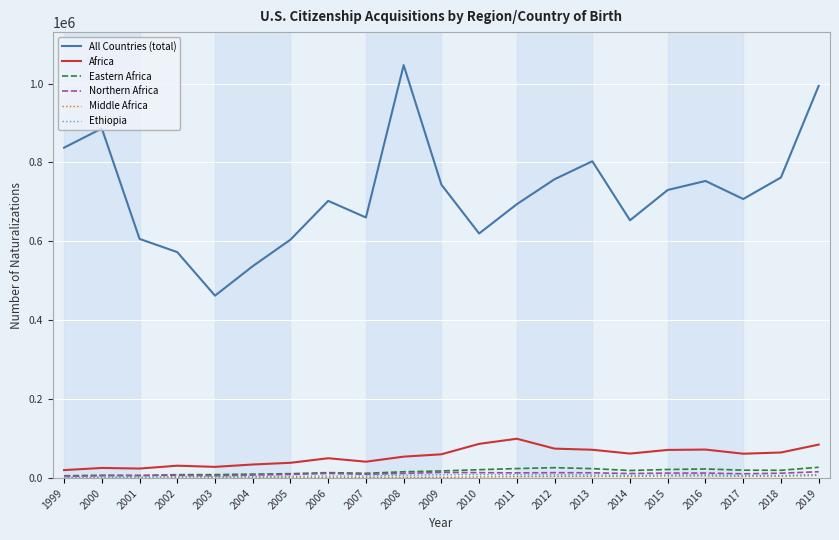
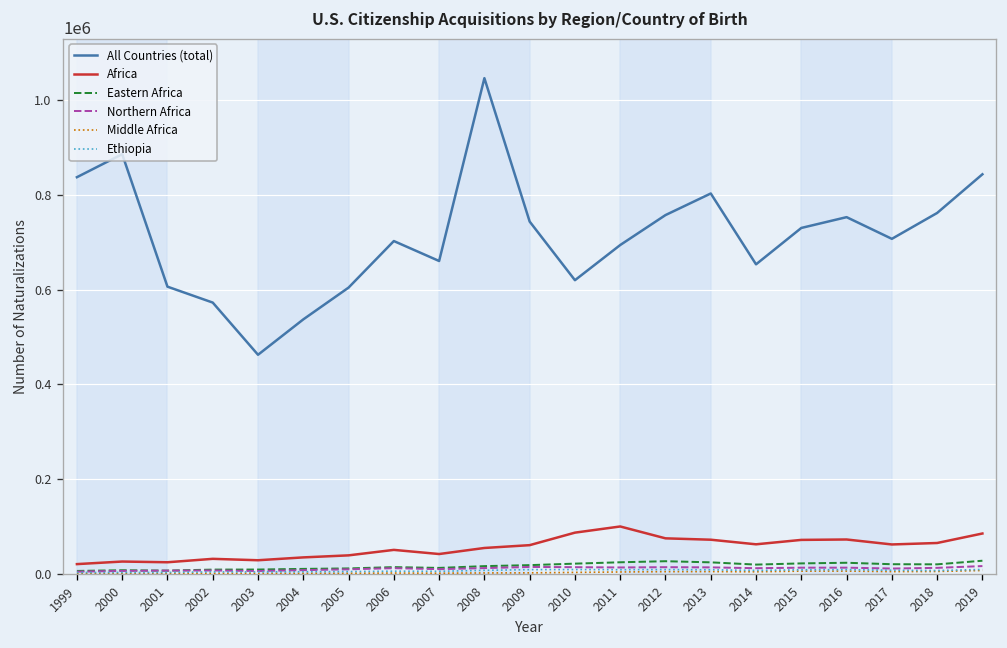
  {
    "All Countries (total)": {
      "1999": 840000,
      "2001": 610000,
      "2002": 570000,
      "2003": 460000,
      "2004": 540000,
      "2005": 600000,
      "2006": 700000,
      "2007": 660000,
      "2008": 1050000,
      "2009": 740000,
      "2010": 620000,
      "2011": 690000,
      "2012": 760000,
      "2013": 800000,
      "2014": 650000,
      "2015": 730000,
      "2016": 750000,
      "2017": 710000,
      "2018": 760000,
-     "2019": 990000
+     "2019": 840000
    },
    "Africa": {
      "1999": 20000,
      "2000": 30000,
      "2001": 20000,
      "2002": 30000,
      "2003": 30000,
      "2004": 30000,
      "2005": 40000,
      "2006": 50000,
      "2007": 40000,
      "2008": 50000,
      "2009": 60000,
      "2010": 90000,
      "2011": 100000,
      "2012": 70000,
      "2013": 70000,
      "2014": 60000,
      "2015": 70000,
      "2016": 70000,
      "2017": 60000,
      "2018": 60000,
      "2019": 80000
    },
    "Eastern Africa": {
      "2010": 20000,
      "2011": 20000,
      "2012": 30000,
      "2013": 20000,
      "2014": 20000,
      "2015": 20000,
      "2016": 20000,
      "2017": 20000,
      "2018": 20000,
      "2019": 30000
    },
    "Northern Africa": {
      "2019": 20000
    },
    "Middle Africa": {
      "2009": 0
    }
  }
